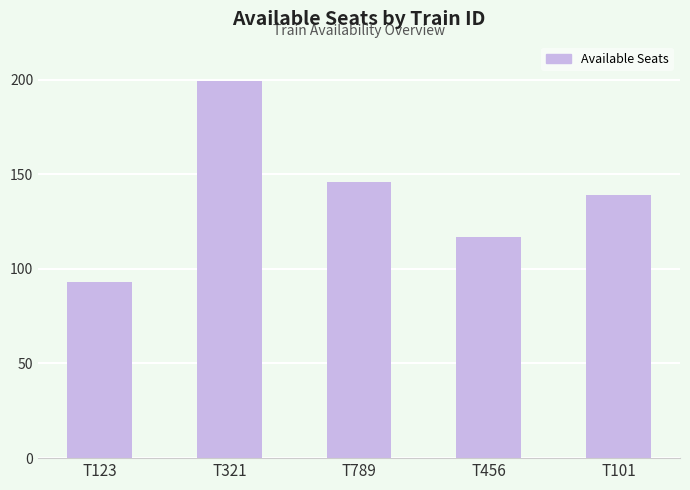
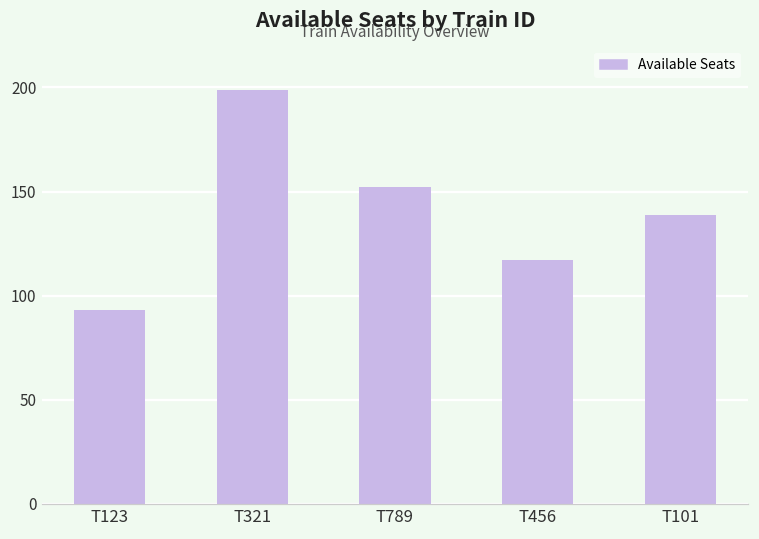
  {
    "T123": 93,
    "T321": 199,
-   "T789": 146,
+   "T789": 152,
    "T456": 117,
    "T101": 139
  }
